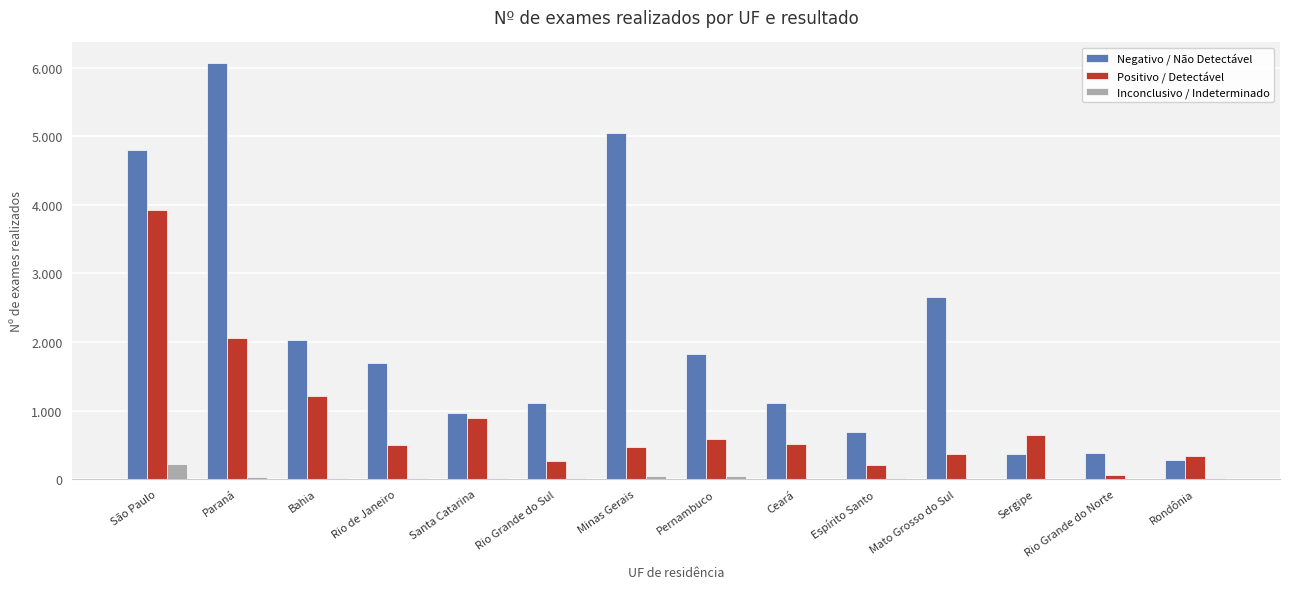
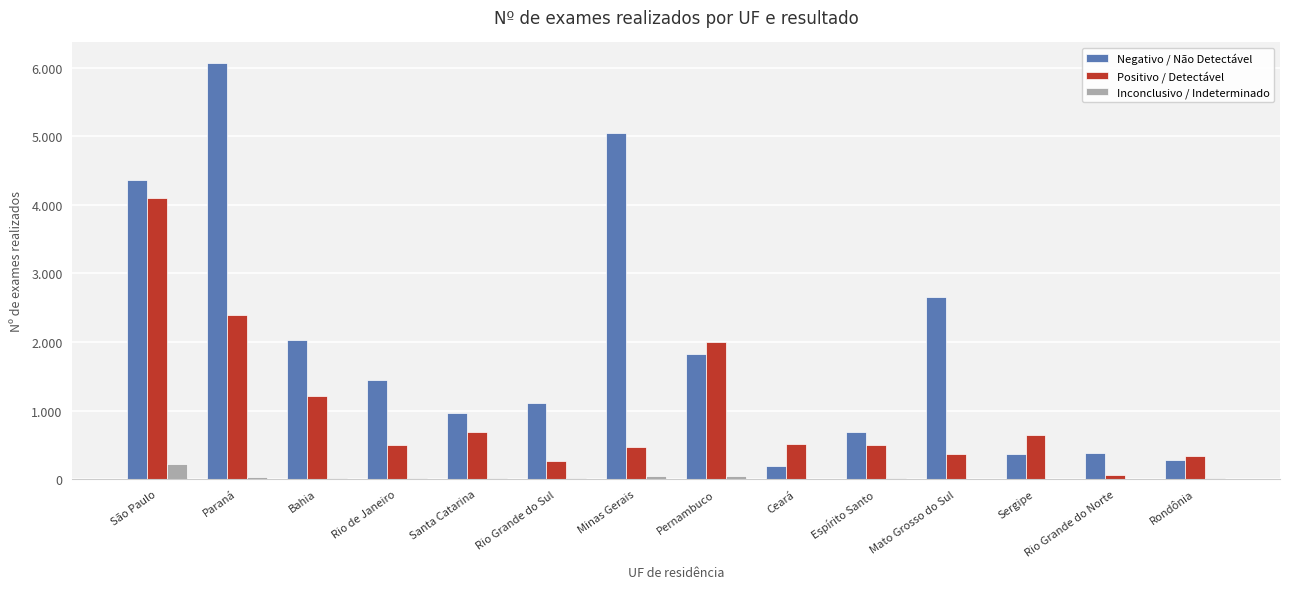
  {
    "Negativo / Não Detectável": {
-     "São Paulo": 4.8,
+     "São Paulo": 4.4,
      "Paraná": 6.1,
      "Bahia": 2.0,
-     "Rio de Janeiro": 1.7,
+     "Rio de Janeiro": 1.5,
      "Santa Catarina": 1.0,
      "Rio Grande do Sul": 1.1,
      "Minas Gerais": 5.0,
      "Pernambuco": 1.8,
-     "Ceará": 1.1,
+     "Ceará": 0.2,
      "Espírito Santo": 0.7,
      "Mato Grosso do Sul": 2.7,
      "Sergipe": 0.4,
      "Rio Grande do Norte": 0.4,
      "Rondônia": 0.3
    },
    "Positivo / Detectável": {
-     "São Paulo": 3.9,
-     "Paraná": 2.1,
+     "São Paulo": 4.1,
+     "Paraná": 2.4,
      "Bahia": 1.2,
      "Rio de Janeiro": 0.5,
-     "Santa Catarina": 0.9,
+     "Santa Catarina": 0.7,
      "Rio Grande do Sul": 0.3,
      "Minas Gerais": 0.5,
-     "Pernambuco": 0.6,
+     "Pernambuco": 2.0,
      "Ceará": 0.5,
-     "Espírito Santo": 0.2,
+     "Espírito Santo": 0.5,
      "Mato Grosso do Sul": 0.4,
      "Sergipe": 0.6,
      "Rio Grande do Norte": 0.1,
      "Rondônia": 0.3
    },
    "Inconclusivo / Indeterminado": {
      "São Paulo": 0.2,
      "Minas Gerais": 0.0,
      "Pernambuco": 0.0,
      "Sergipe": 0.0,
      "Rio Grande do Norte": 0.0
    }
  }
